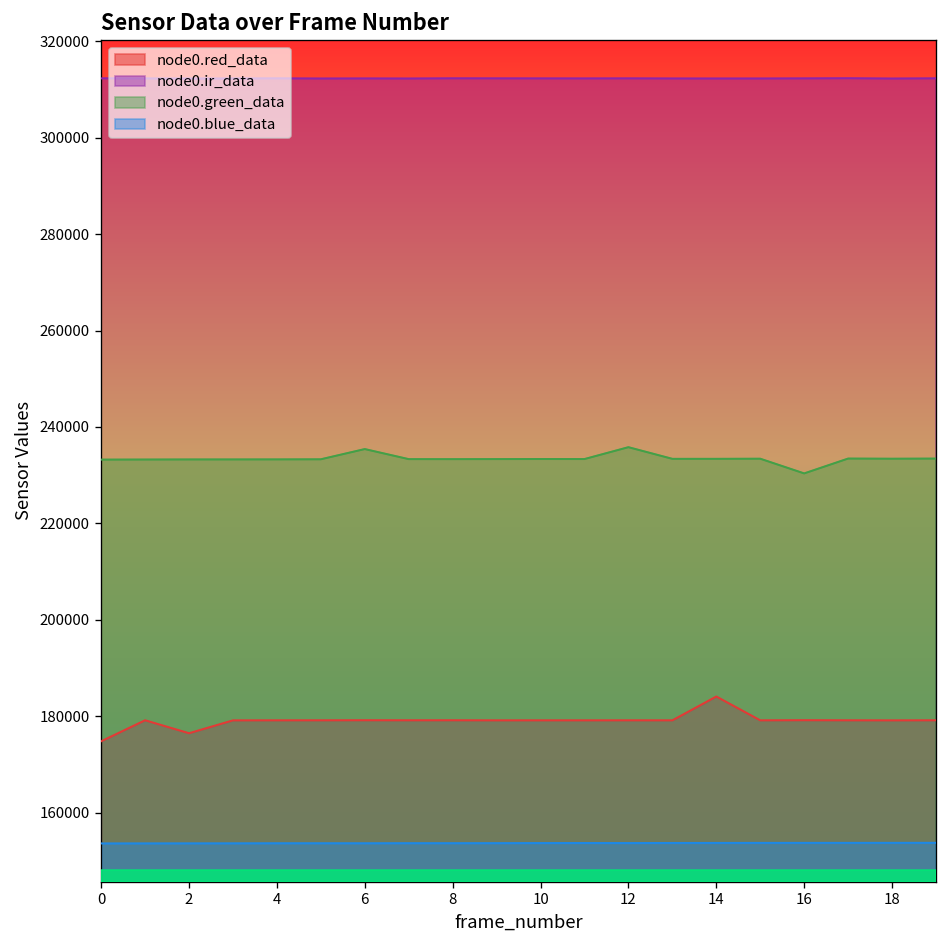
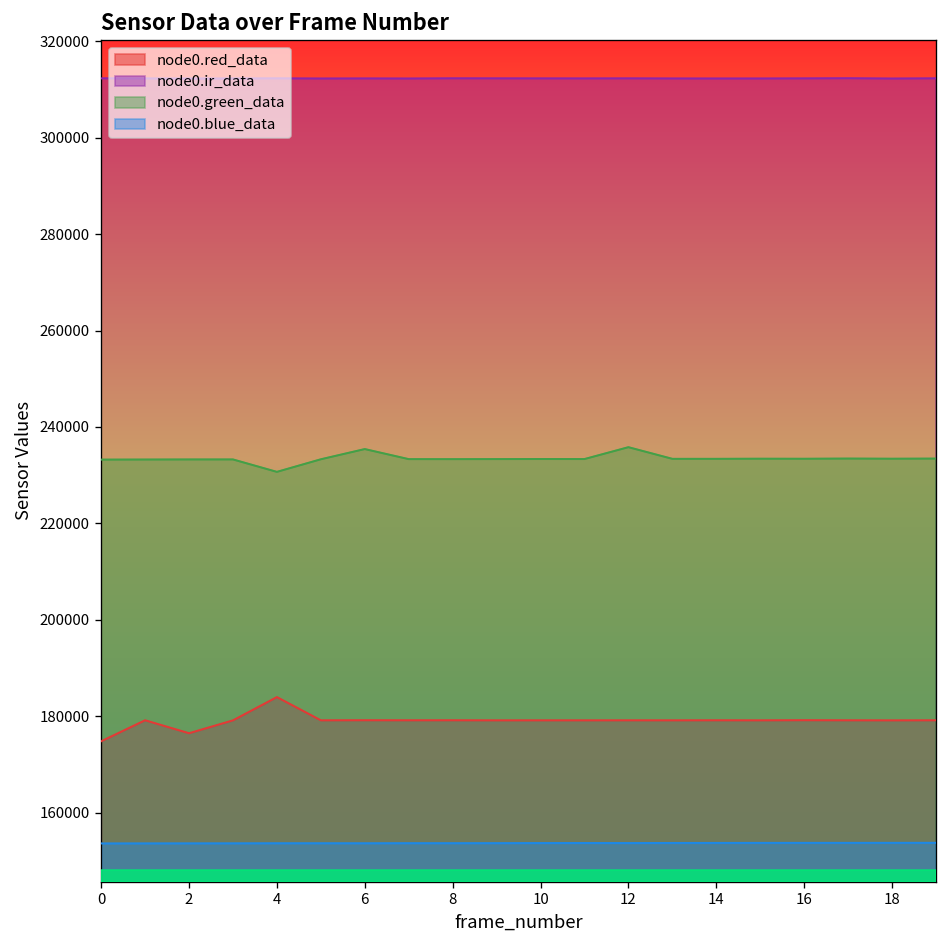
  {
    "node0.red_data": {
      "0": 175000,
      "2": 176000,
-     "4": 179000,
+     "4": 184000,
      "6": 179000,
      "8": 179000,
      "10": 179000,
      "12": 179000,
-     "14": 184000,
+     "14": 179000,
      "16": 179000,
      "18": 179000
    },
    "node0.ir_data": {
      "0": 312000,
      "6": 312000,
      "8": 312000,
      "10": 312000,
      "12": 312000,
      "14": 312000,
      "16": 312000,
      "18": 312000
    },
    "node0.green_data": {
      "0": 233000,
      "2": 233000,
-     "4": 233000,
+     "4": 231000,
      "6": 235000,
      "8": 233000,
      "10": 233000,
      "12": 236000,
      "14": 233000,
-     "16": 230000,
+     "16": 233000,
      "18": 233000
    },
    "node0.blue_data": {
      "0": 154000,
      "2": 154000,
      "4": 154000,
      "6": 154000,
      "8": 154000,
      "10": 154000,
      "12": 154000,
      "14": 154000,
      "16": 154000,
      "18": 154000
    }
  }
